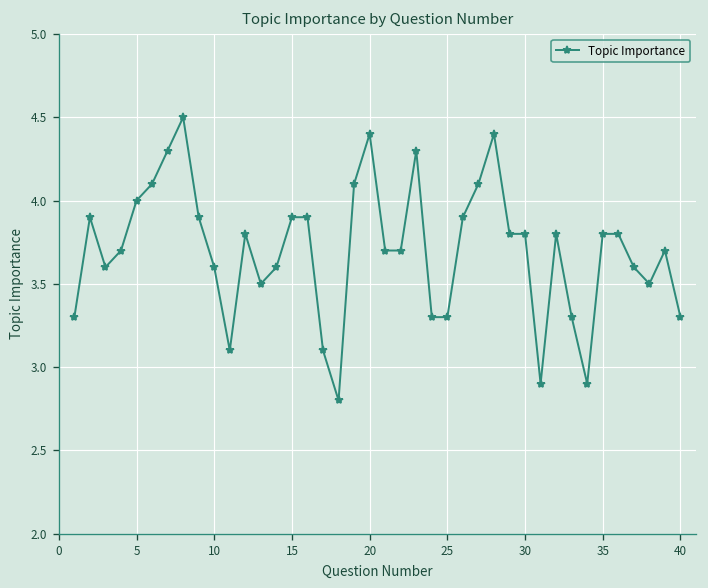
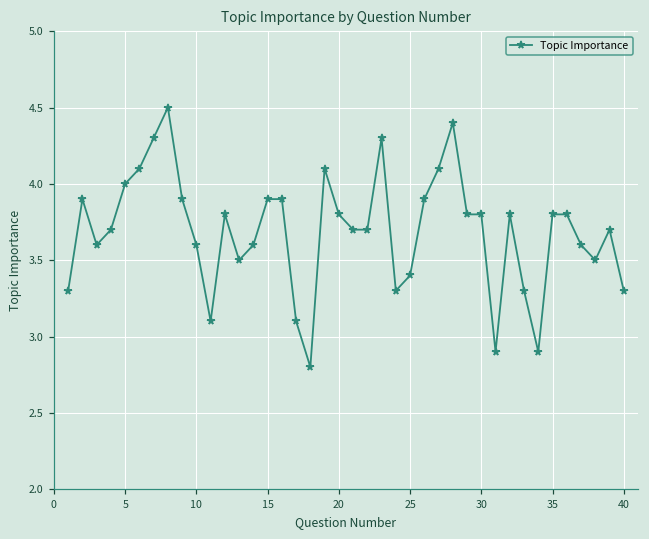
  {
    "5": 4.0,
    "10": 3.6,
    "15": 3.9,
-   "20": 4.4,
-   "25": 3.3,
+   "20": 3.8,
+   "25": 3.4,
    "30": 3.8,
    "35": 3.8,
    "40": 3.3
  }
